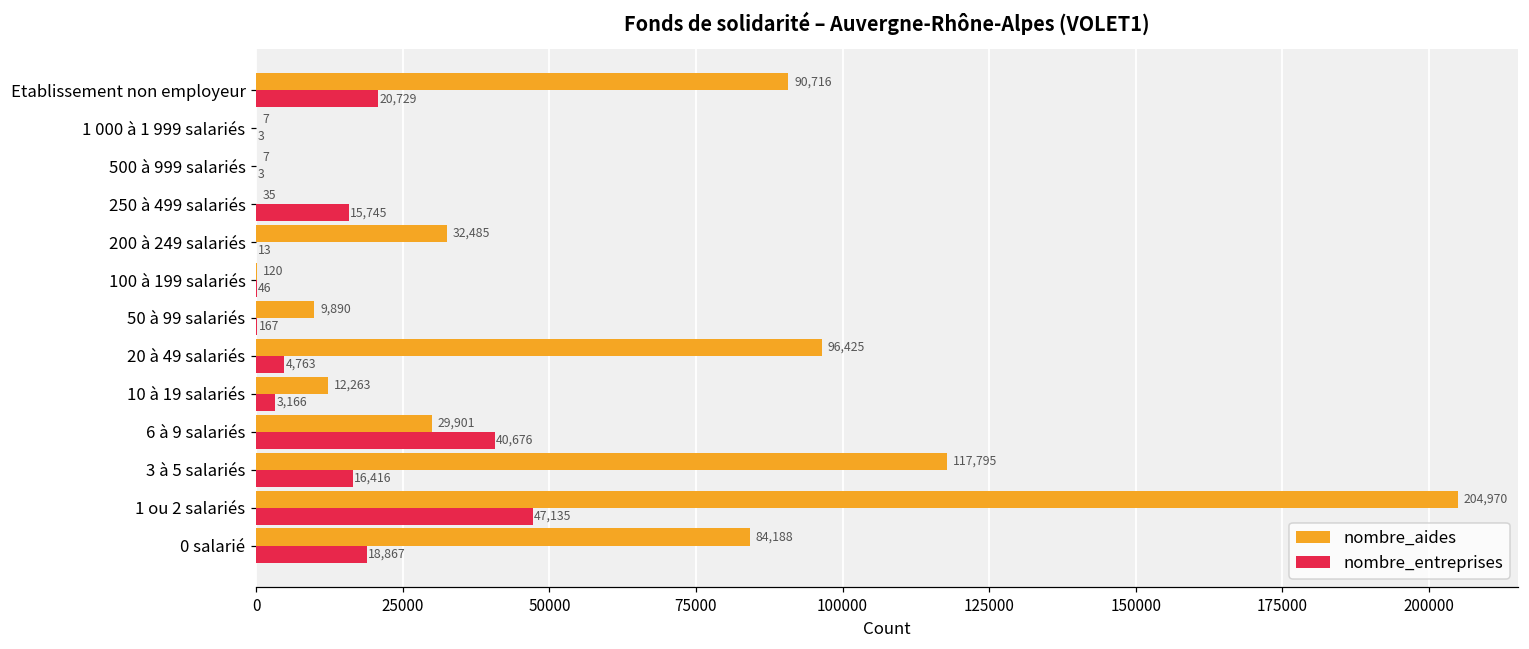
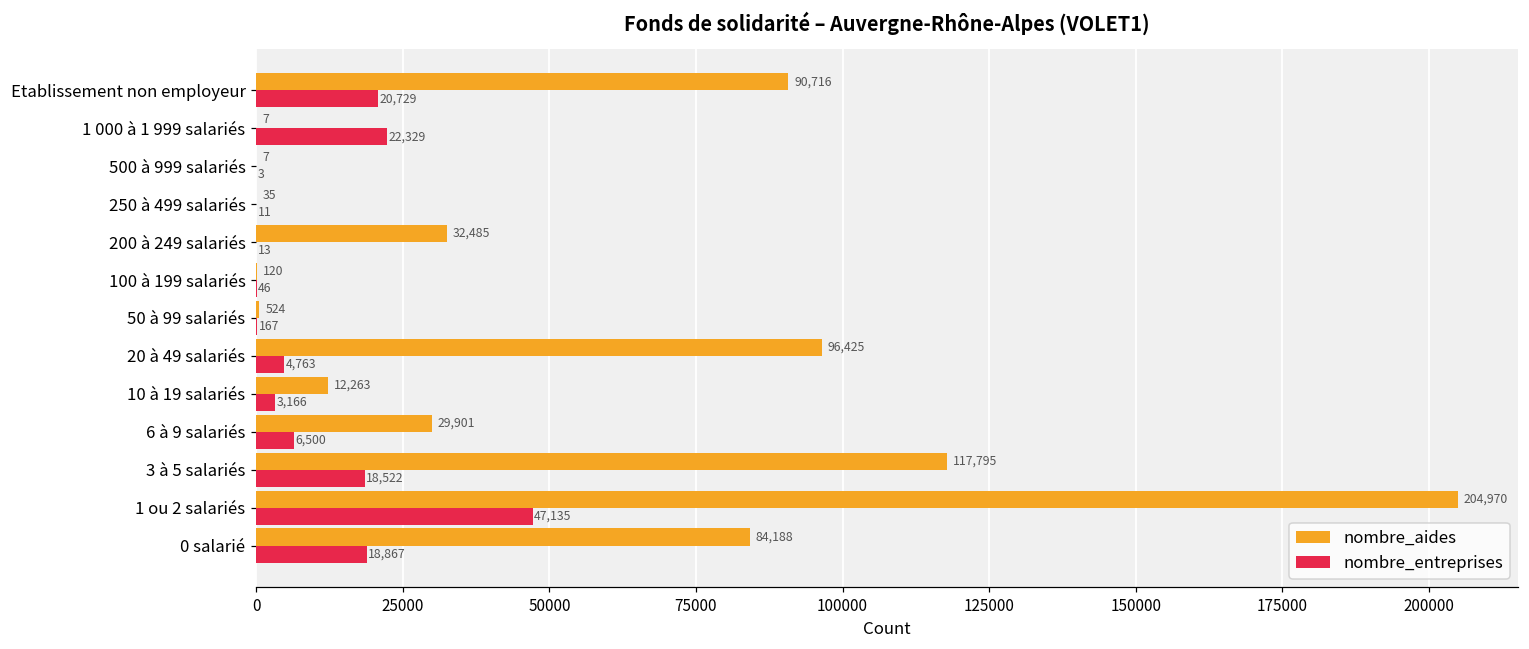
  {
    "nombre_aides": {
      "Etablissement non employeur": "90,716",
      "1 000 à 1 999 salariés": "7",
      "500 à 999 salariés": "7",
      "250 à 499 salariés": "35",
      "200 à 249 salariés": "32,485",
      "100 à 199 salariés": "120",
-     "50 à 99 salariés": "9,890",
+     "50 à 99 salariés": "524",
      "20 à 49 salariés": "96,425",
      "10 à 19 salariés": "12,263",
      "6 à 9 salariés": "29,901",
      "3 à 5 salariés": "117,795",
      "1 ou 2 salariés": "204,970",
      "0 salarié": "84,188"
    },
    "nombre_entreprises": {
      "Etablissement non employeur": "20,729",
-     "1 000 à 1 999 salariés": "3",
+     "1 000 à 1 999 salariés": "22,329",
      "500 à 999 salariés": "3",
-     "250 à 499 salariés": "15,745",
+     "250 à 499 salariés": "11",
      "200 à 249 salariés": "13",
      "100 à 199 salariés": "46",
      "50 à 99 salariés": "167",
      "20 à 49 salariés": "4,763",
      "10 à 19 salariés": "3,166",
-     "6 à 9 salariés": "40,676",
-     "3 à 5 salariés": "16,416",
+     "6 à 9 salariés": "6,500",
+     "3 à 5 salariés": "18,522",
      "1 ou 2 salariés": "47,135",
      "0 salarié": "18,867"
    }
  }
